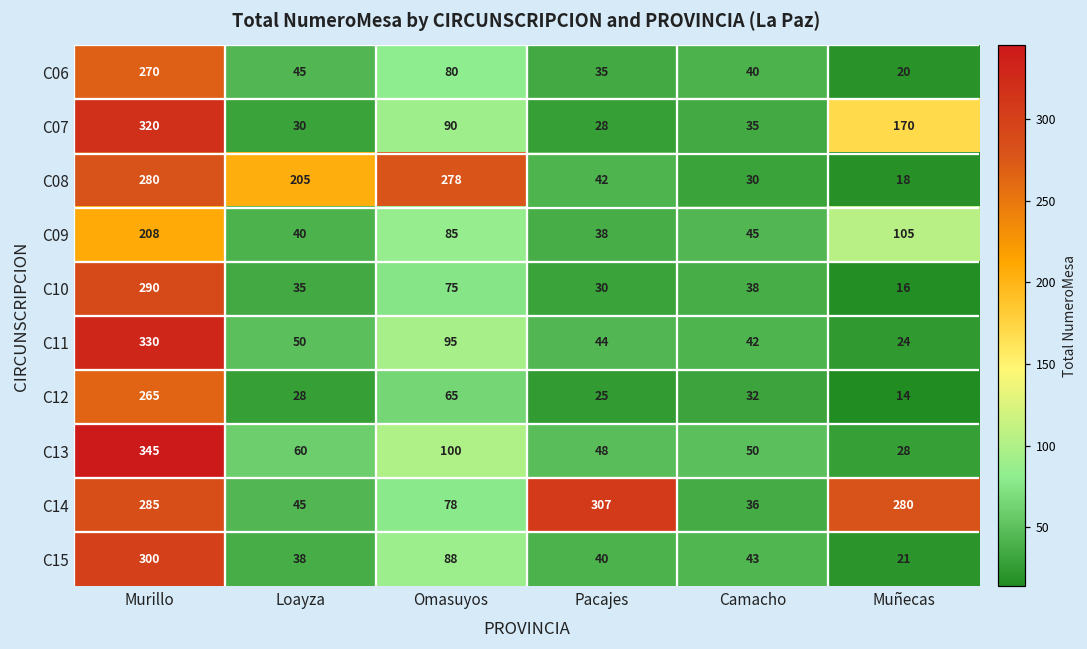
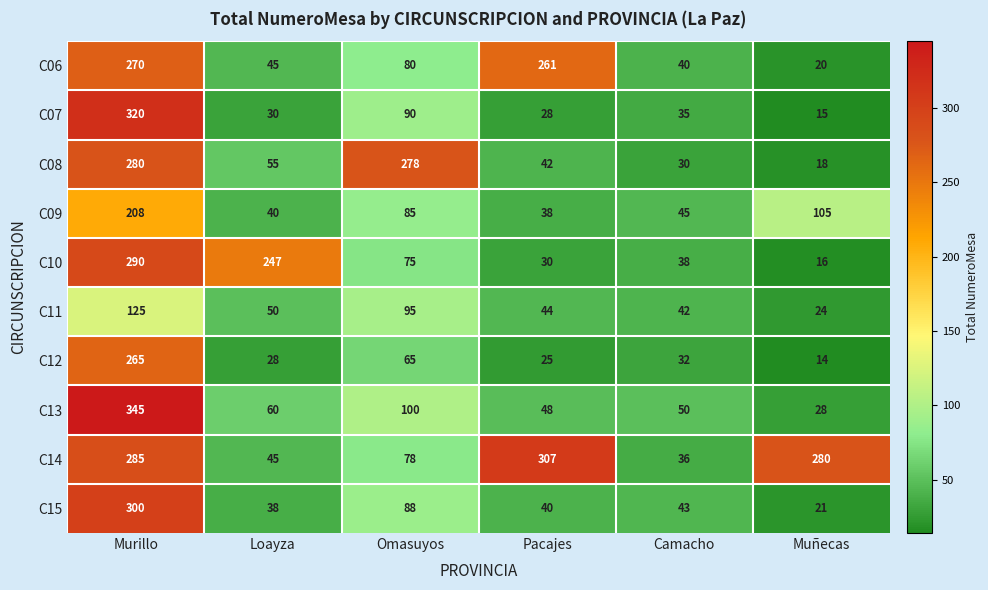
  {
    "C06": {
      "Murillo": 270,
      "Loayza": 45,
      "Omasuyos": 80,
-     "Pacajes": 35,
+     "Pacajes": 261,
      "Camacho": 40,
      "Muñecas": 20
    },
    "C07": {
      "Murillo": 320,
      "Loayza": 30,
      "Omasuyos": 90,
      "Pacajes": 28,
      "Camacho": 35,
-     "Muñecas": 170
+     "Muñecas": 15
    },
    "C08": {
      "Murillo": 280,
-     "Loayza": 205,
+     "Loayza": 55,
      "Omasuyos": 278,
      "Pacajes": 42,
      "Camacho": 30,
      "Muñecas": 18
    },
    "C09": {
      "Murillo": 208,
      "Loayza": 40,
      "Omasuyos": 85,
      "Pacajes": 38,
      "Camacho": 45,
      "Muñecas": 105
    },
    "C10": {
      "Murillo": 290,
-     "Loayza": 35,
+     "Loayza": 247,
      "Omasuyos": 75,
      "Pacajes": 30,
      "Camacho": 38,
      "Muñecas": 16
    },
    "C11": {
-     "Murillo": 330,
+     "Murillo": 125,
      "Loayza": 50,
      "Omasuyos": 95,
      "Pacajes": 44,
      "Camacho": 42,
      "Muñecas": 24
    },
    "C12": {
      "Murillo": 265,
      "Loayza": 28,
      "Omasuyos": 65,
      "Pacajes": 25,
      "Camacho": 32,
      "Muñecas": 14
    },
    "C13": {
      "Murillo": 345,
      "Loayza": 60,
      "Omasuyos": 100,
      "Pacajes": 48,
      "Camacho": 50,
      "Muñecas": 28
    },
    "C14": {
      "Murillo": 285,
      "Loayza": 45,
      "Omasuyos": 78,
      "Pacajes": 307,
      "Camacho": 36,
      "Muñecas": 280
    },
    "C15": {
      "Murillo": 300,
      "Loayza": 38,
      "Omasuyos": 88,
      "Pacajes": 40,
      "Camacho": 43,
      "Muñecas": 21
    }
  }
